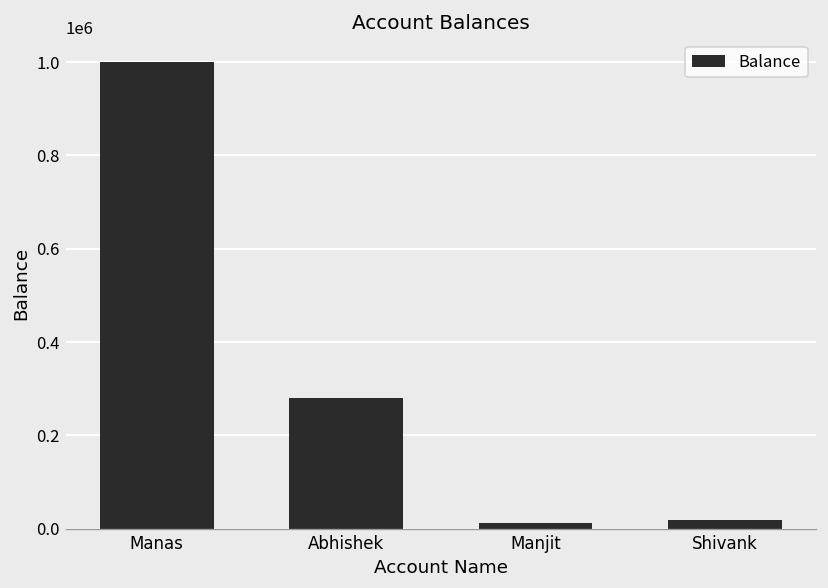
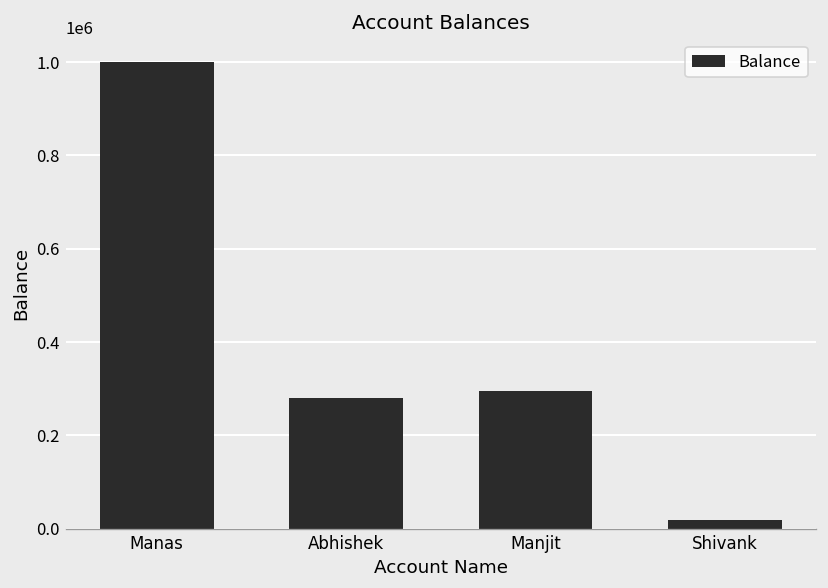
  {
    "Manas": 1000000,
    "Abhishek": 280000,
-   "Manjit": 10000,
+   "Manjit": 290000,
    "Shivank": 20000
  }
